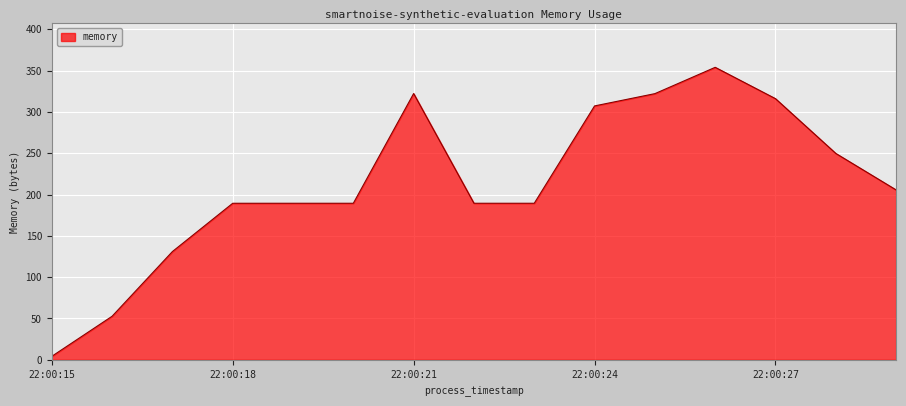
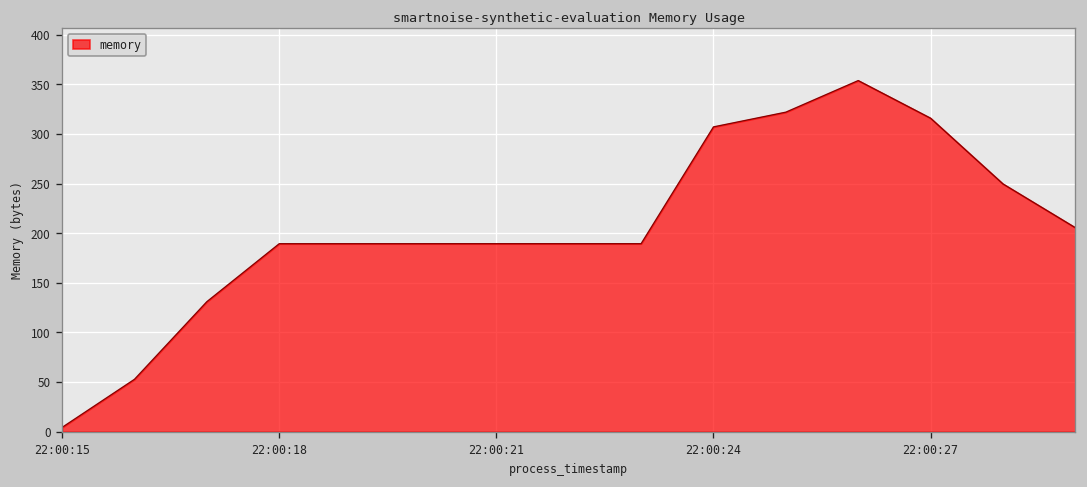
  {
    "22:00:15": 0,
    "22:00:18": 190,
-   "22:00:21": 320,
+   "22:00:21": 190,
    "22:00:24": 310,
    "22:00:27": 320
  }
